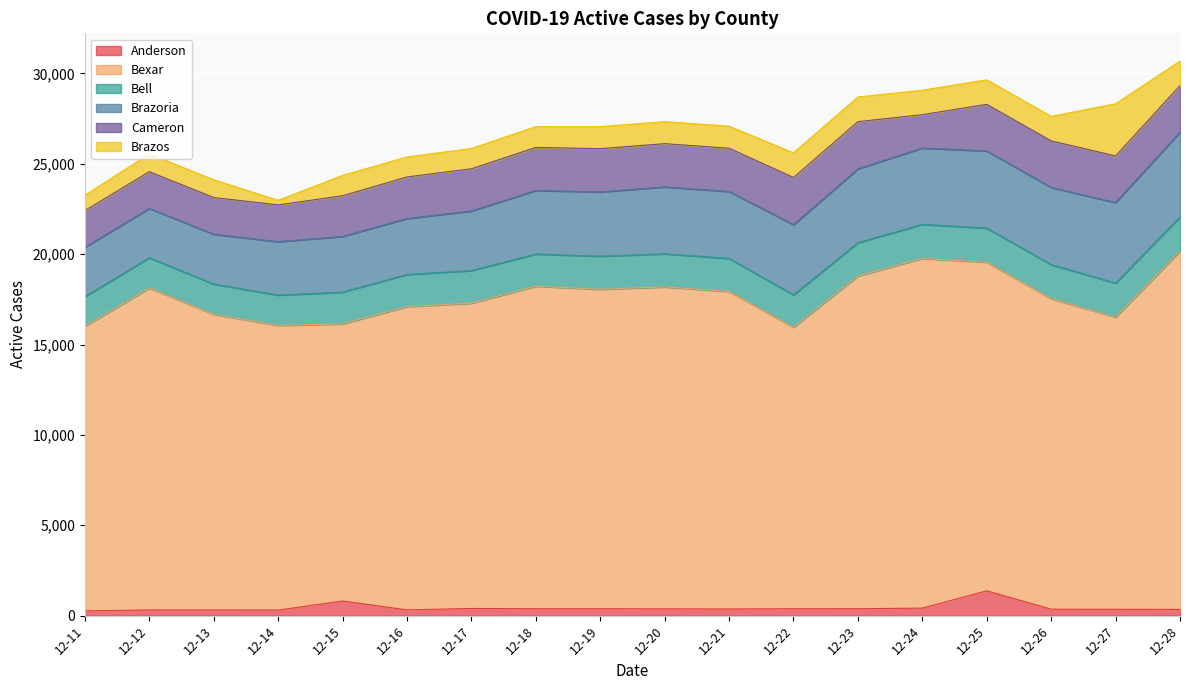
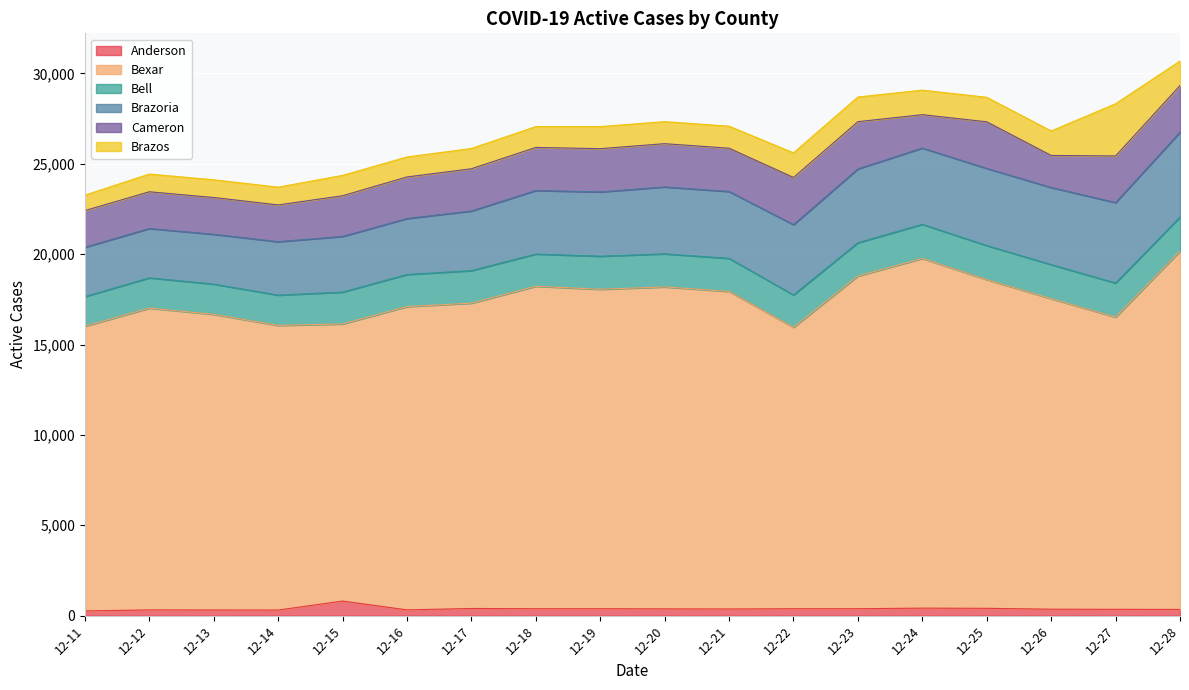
  {
    "Anderson": {
      "12-11": "300",
      "12-12": "300",
      "12-13": "300",
      "12-14": "300",
      "12-15": "800",
      "12-16": "300",
      "12-17": "400",
      "12-18": "400",
      "12-19": "400",
      "12-20": "400",
      "12-21": "400",
      "12-22": "400",
      "12-23": "400",
      "12-24": "400",
-     "12-25": "1,400",
+     "12-25": "400",
      "12-26": "400",
      "12-27": "300",
      "12-28": "300"
    },
    "Bexar": {
      "12-11": "15,800",
-     "12-12": "17,800",
+     "12-12": "16,700",
      "12-13": "16,400",
      "12-14": "15,800",
      "12-15": "15,300",
      "12-16": "16,800",
      "12-17": "16,900",
      "12-18": "17,800",
      "12-19": "17,700",
      "12-20": "17,800",
      "12-21": "17,600",
      "12-22": "15,600",
      "12-23": "18,400",
      "12-24": "19,300",
      "12-25": "18,200",
      "12-26": "17,200",
      "12-27": "16,200",
      "12-28": "19,800"
    },
    "Cameron": {
      "12-11": "2,000",
      "12-12": "2,000",
      "12-13": "2,000",
      "12-14": "2,000",
      "12-15": "2,300",
      "12-16": "2,300",
      "12-17": "2,300",
      "12-18": "2,400",
      "12-19": "2,400",
      "12-20": "2,400",
      "12-21": "2,400",
      "12-22": "2,600",
      "12-23": "2,600",
      "12-24": "1,800",
      "12-25": "2,600",
-     "12-26": "2,600",
+     "12-26": "1,800",
      "12-27": "2,600",
      "12-28": "2,600"
    },
    "Brazos": {
      "12-11": "900",
      "12-13": "1,000",
-     "12-14": "300",
+     "12-14": "1,000",
      "12-15": "1,100",
      "12-16": "1,100",
      "12-17": "1,100",
      "12-18": "1,200",
      "12-19": "1,200",
      "12-20": "1,200",
      "12-21": "1,200",
      "12-22": "1,400",
      "12-23": "1,400",
      "12-24": "1,400",
      "12-25": "1,400",
      "12-26": "1,400",
      "12-27": "2,900",
      "12-28": "1,400"
    }
  }
